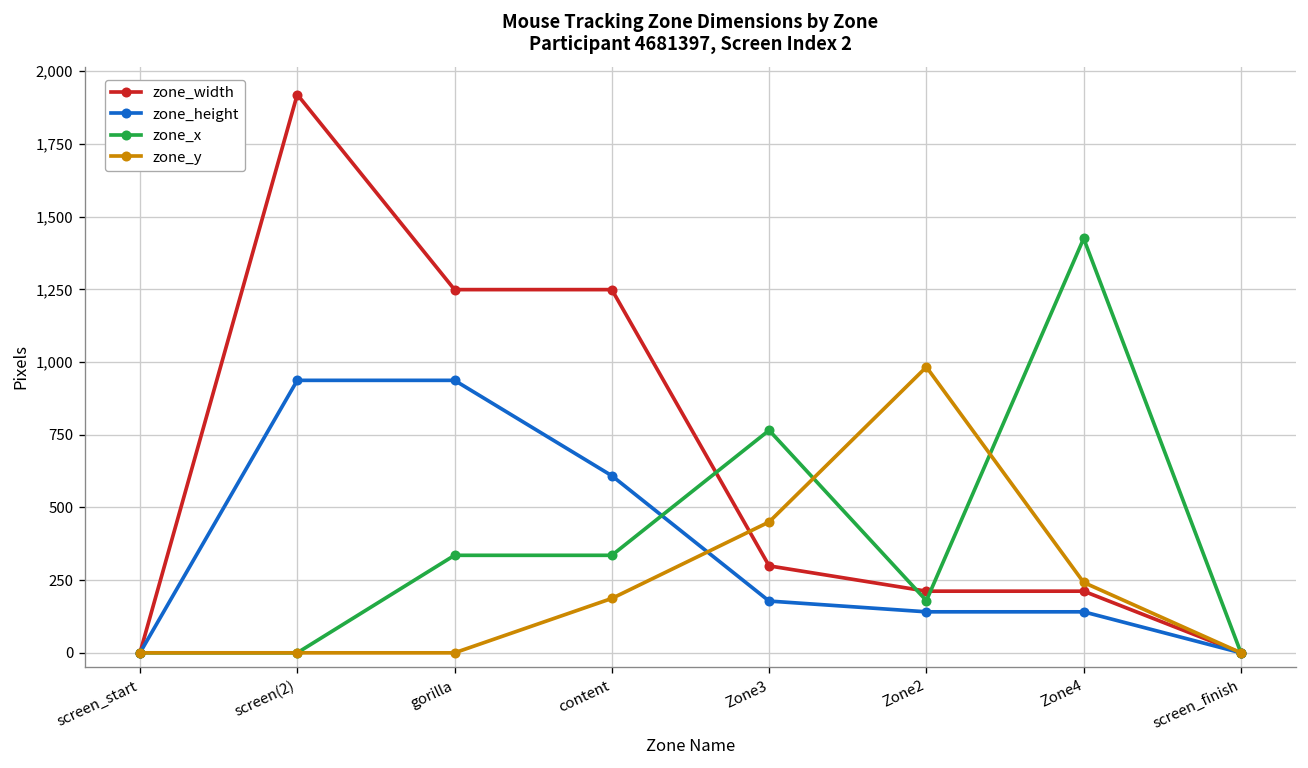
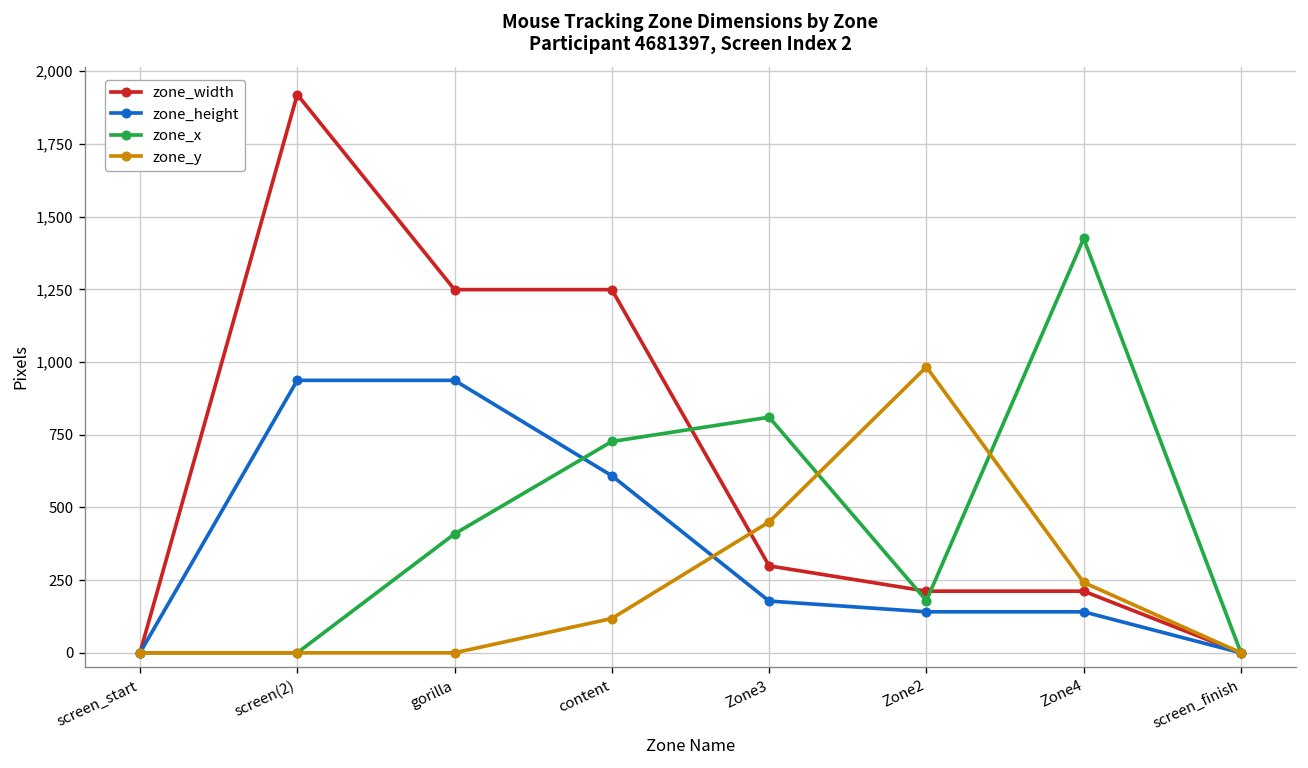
  {
    "zone_width": {
      "screen(2)": "1,920",
      "gorilla": "1,250",
      "content": "1,250",
      "Zone3": "300",
      "Zone2": "210",
      "Zone4": "210"
    },
    "zone_height": {
      "screen(2)": "940",
      "gorilla": "940",
      "content": "610",
      "Zone3": "180",
      "Zone2": "140",
      "Zone4": "140"
    },
    "zone_x": {
-     "gorilla": "340",
-     "content": "340",
-     "Zone3": "770",
+     "gorilla": "410",
+     "content": "730",
+     "Zone3": "810",
      "Zone2": "180",
      "Zone4": "1,420"
    },
    "zone_y": {
      "gorilla": "0",
-     "content": "190",
+     "content": "120",
      "Zone3": "450",
      "Zone2": "980",
      "Zone4": "240"
    }
  }
